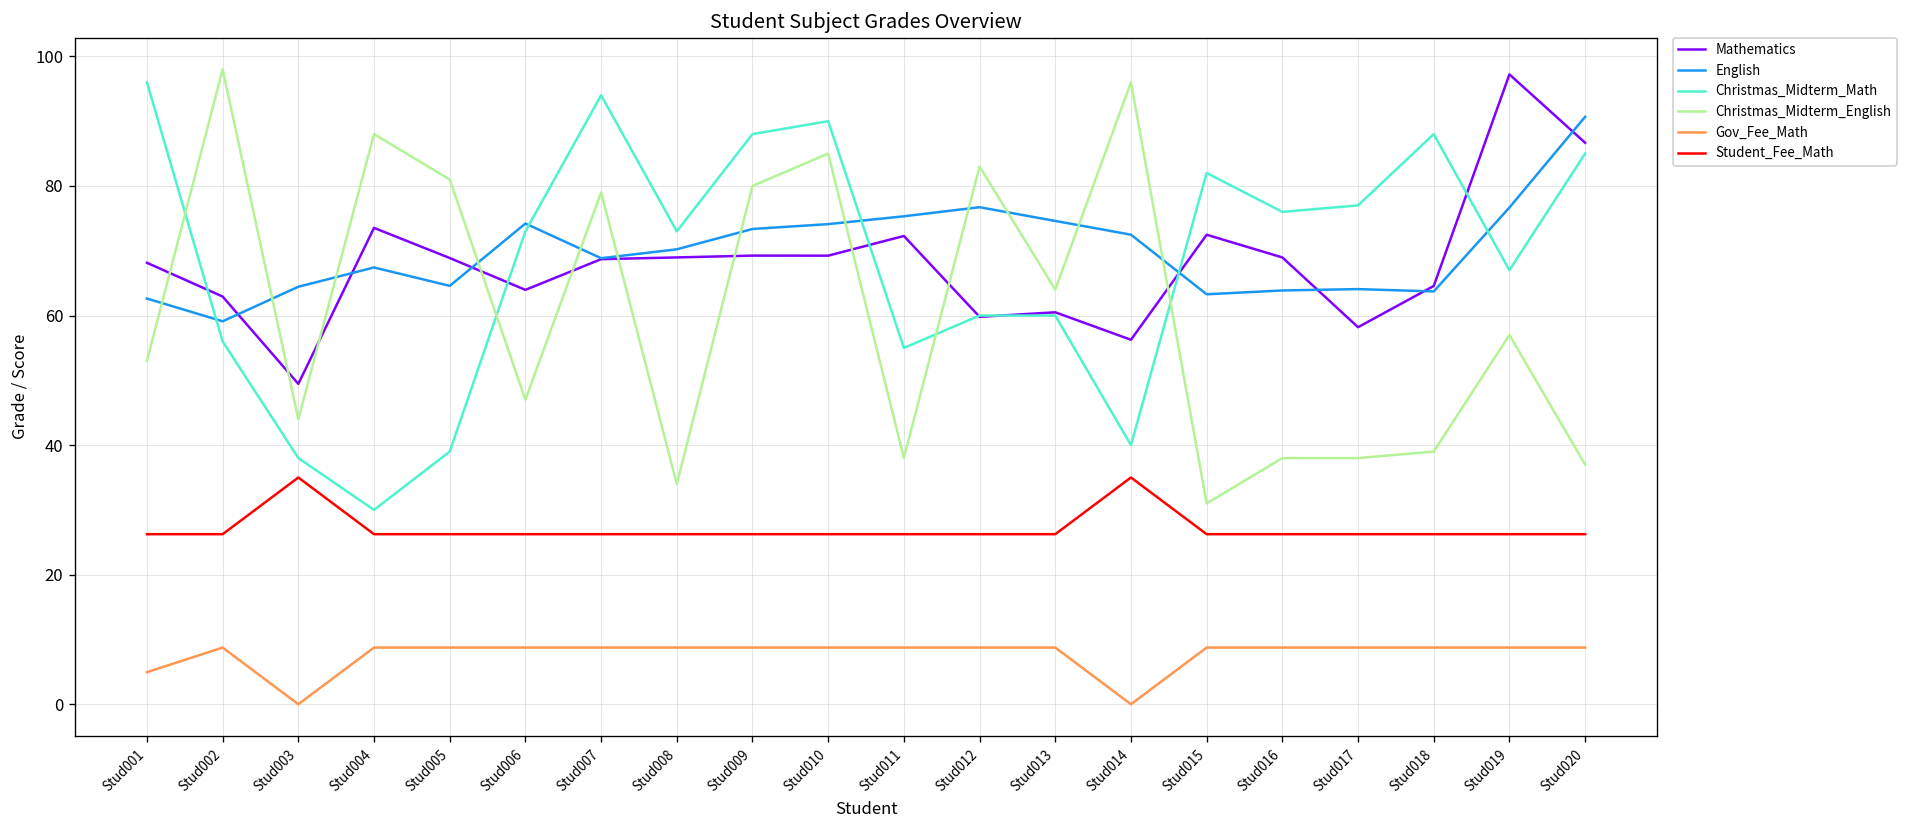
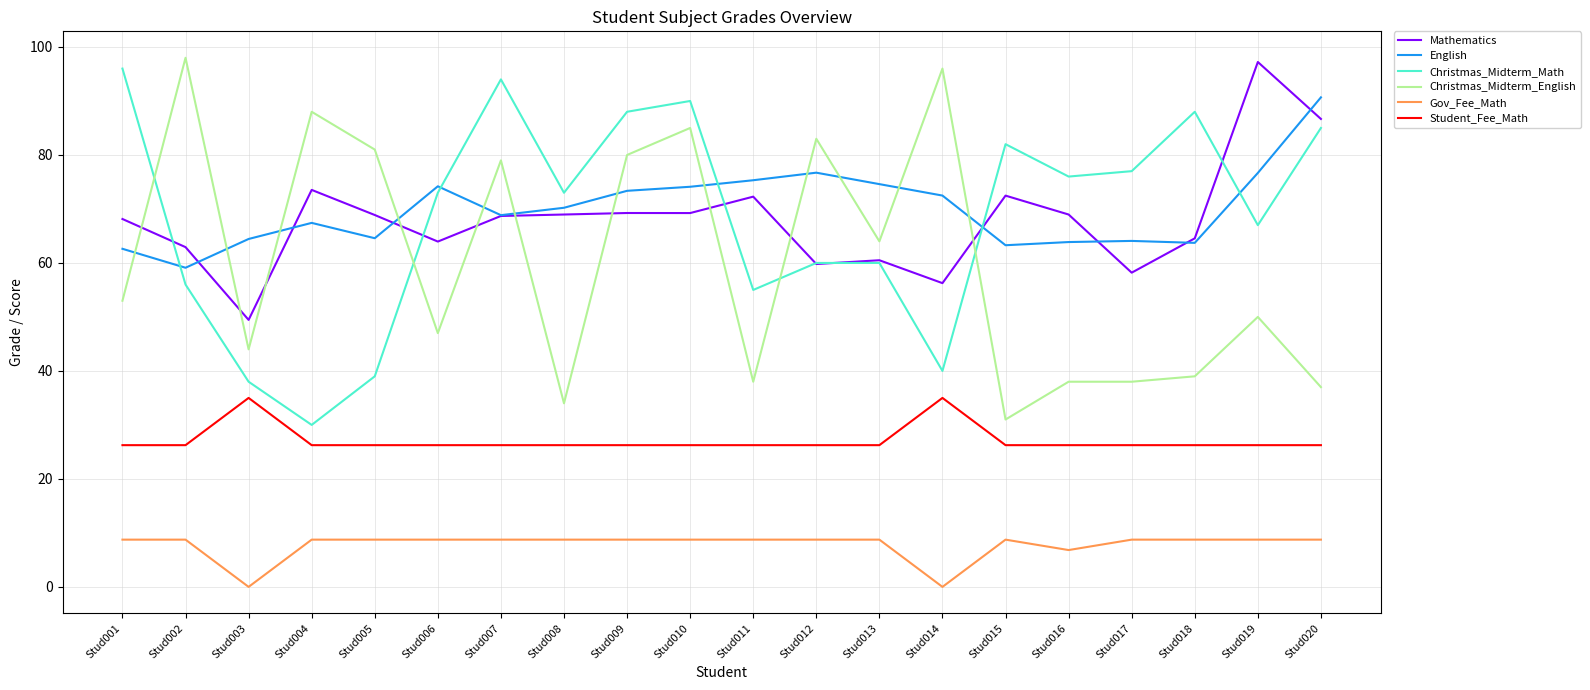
  {
    "Mathematics": {
      "Stud001": 68,
      "Stud002": 63,
      "Stud003": 49,
      "Stud004": 74,
      "Stud005": 69,
      "Stud006": 64,
      "Stud008": 69,
      "Stud009": 69,
      "Stud010": 69,
      "Stud011": 72,
      "Stud013": 61,
      "Stud014": 56,
      "Stud015": 72,
      "Stud016": 69,
      "Stud017": 58,
      "Stud018": 65,
      "Stud019": 97,
      "Stud020": 87
    },
    "English": {
      "Stud001": 63,
      "Stud002": 59,
      "Stud003": 64,
      "Stud004": 67,
      "Stud005": 65,
      "Stud006": 74,
      "Stud008": 70,
      "Stud009": 73,
      "Stud010": 74,
      "Stud011": 75,
      "Stud012": 77,
      "Stud013": 75,
      "Stud014": 72,
      "Stud015": 63,
      "Stud016": 64,
      "Stud017": 64,
      "Stud018": 64,
      "Stud019": 77,
      "Stud020": 91
    },
    "Christmas_Midterm_Math": {
      "Stud001": 96,
      "Stud002": 56,
      "Stud003": 38,
      "Stud004": 30,
      "Stud005": 39,
      "Stud006": 73,
      "Stud007": 94,
      "Stud008": 73,
      "Stud009": 88,
      "Stud010": 90,
      "Stud011": 55,
      "Stud013": 60,
      "Stud014": 40,
      "Stud015": 82,
      "Stud016": 76,
      "Stud017": 77,
      "Stud018": 88,
      "Stud019": 67,
      "Stud020": 85
    },
    "Christmas_Midterm_English": {
      "Stud001": 53,
      "Stud002": 98,
      "Stud003": 44,
      "Stud004": 88,
      "Stud005": 81,
      "Stud006": 47,
      "Stud007": 79,
      "Stud008": 34,
      "Stud009": 80,
      "Stud010": 85,
      "Stud011": 38,
      "Stud012": 83,
      "Stud013": 64,
      "Stud014": 96,
      "Stud015": 31,
      "Stud016": 38,
      "Stud017": 38,
      "Stud018": 39,
-     "Stud019": 57,
+     "Stud019": 50,
      "Stud020": 37
    },
    "Gov_Fee_Math": {
-     "Stud001": 5,
+     "Stud001": 9,
      "Stud002": 9,
      "Stud003": 0,
      "Stud004": 9,
      "Stud005": 9,
      "Stud006": 9,
      "Stud007": 9,
      "Stud008": 9,
      "Stud009": 9,
      "Stud010": 9,
      "Stud011": 9,
      "Stud012": 9,
      "Stud013": 9,
      "Stud014": 0,
      "Stud015": 9,
-     "Stud016": 9,
+     "Stud016": 7,
      "Stud017": 9,
      "Stud018": 9,
      "Stud019": 9,
      "Stud020": 9
    },
    "Student_Fee_Math": {
      "Stud001": 26,
      "Stud002": 26,
      "Stud003": 35,
      "Stud004": 26,
      "Stud005": 26,
      "Stud006": 26,
      "Stud007": 26,
      "Stud008": 26,
      "Stud009": 26,
      "Stud010": 26,
      "Stud011": 26,
      "Stud012": 26,
      "Stud013": 26,
      "Stud014": 35,
      "Stud015": 26,
      "Stud016": 26,
      "Stud017": 26,
      "Stud018": 26,
      "Stud019": 26,
      "Stud020": 26
    }
  }
